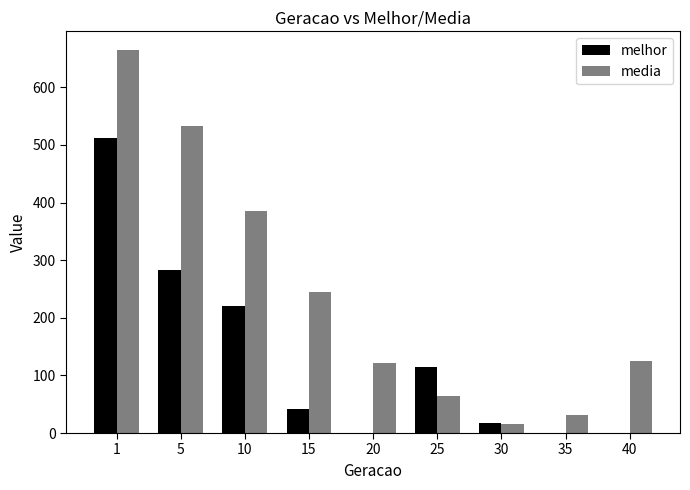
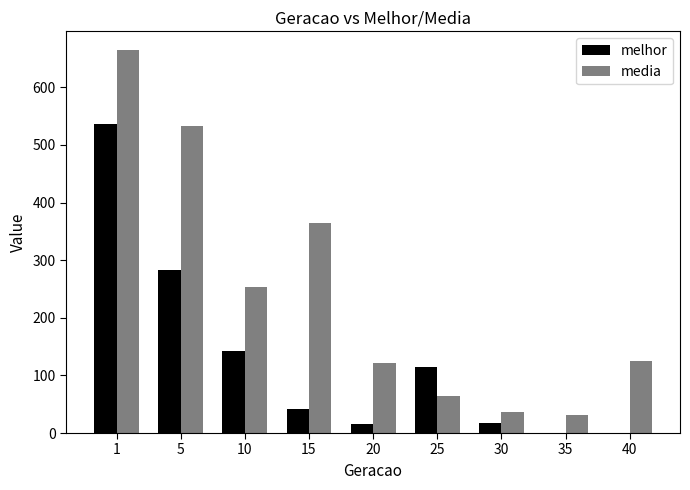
  {
    "melhor": {
-     "1": 510,
+     "1": 540,
      "5": 280,
-     "10": 220,
+     "10": 140,
      "15": 40,
-     "20": 0,
+     "20": 20,
      "25": 110,
      "30": 20,
      "35": 0,
      "40": 0
    },
    "media": {
      "1": 660,
      "5": 530,
-     "10": 390,
-     "15": 250,
+     "10": 250,
+     "15": 370,
      "20": 120,
      "25": 70,
-     "30": 20,
+     "30": 40,
      "35": 30,
      "40": 130
    }
  }
